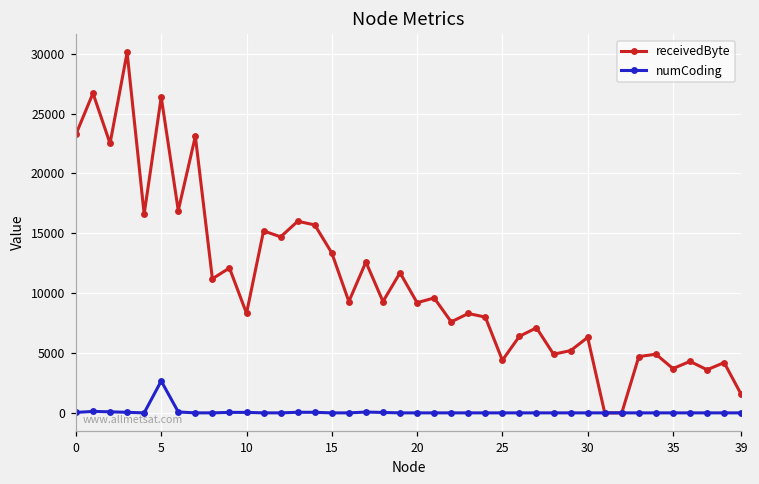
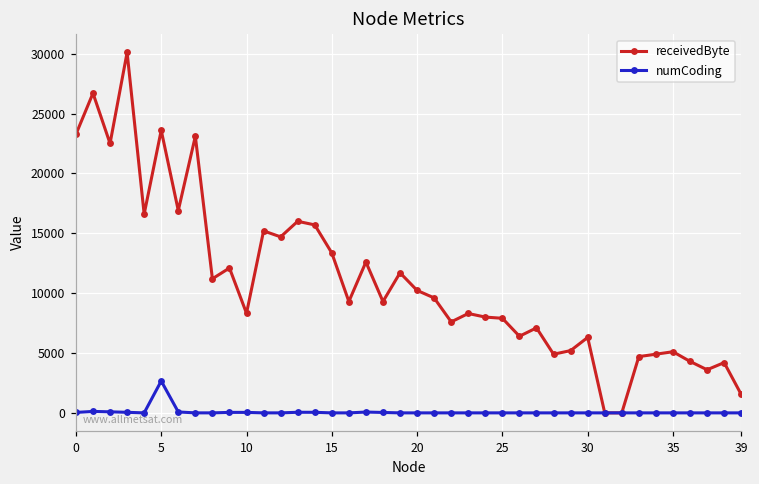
  {
    "receivedByte": {
      "0": 23300,
-     "5": 26400,
+     "5": 23600,
      "10": 8300,
      "15": 13400,
-     "20": 9200,
-     "25": 4400,
+     "20": 10200,
+     "25": 7900,
      "30": 6300,
-     "35": 3700,
+     "35": 5100,
      "39": 1500
    },
    "numCoding": {
      "0": 0,
      "5": 2700,
      "10": 0,
      "15": 0,
      "20": 0,
      "25": 0,
      "30": 0,
      "35": 0,
      "39": 0
    }
  }
